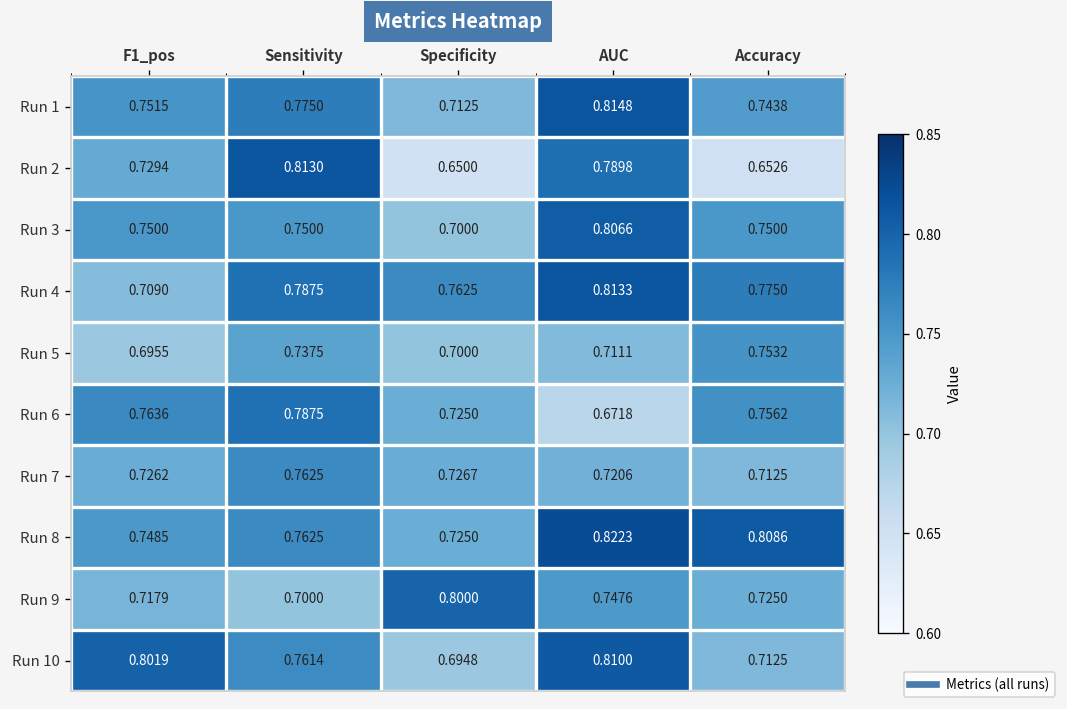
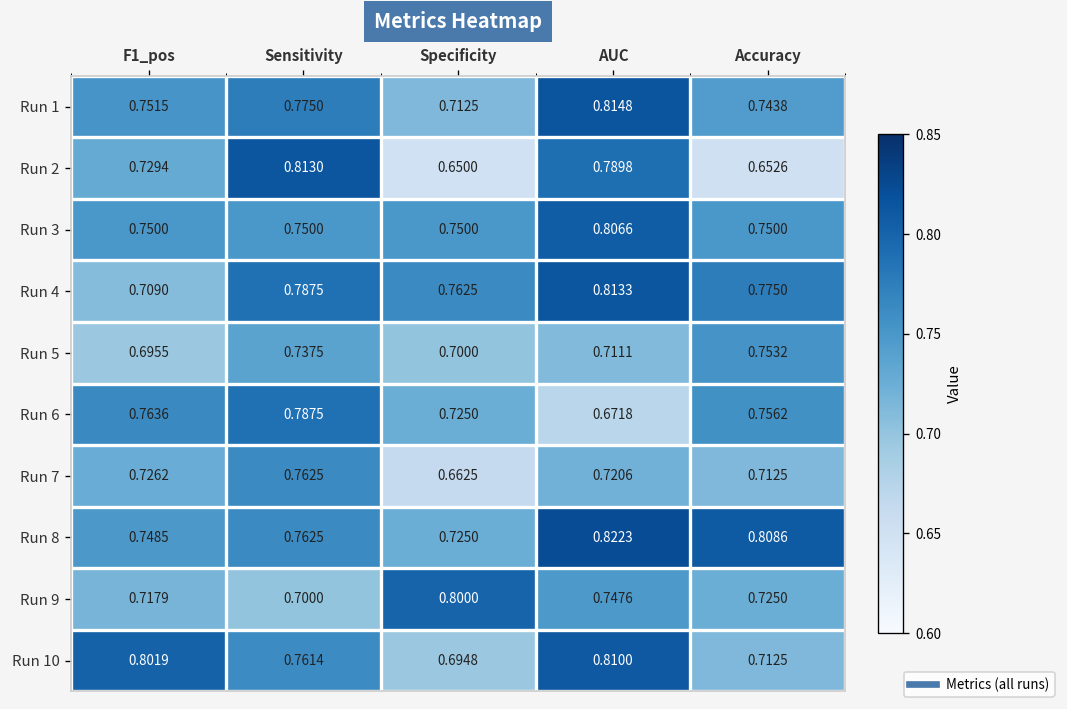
  {
    "Run 1": {
      "F1_pos": 0.7515,
      "Sensitivity": 0.7750,
      "Specificity": 0.7125,
      "AUC": 0.8148,
      "Accuracy": 0.7438
    },
    "Run 2": {
      "F1_pos": 0.7294,
      "Sensitivity": 0.8130,
      "Specificity": 0.6500,
      "AUC": 0.7898,
      "Accuracy": 0.6526
    },
    "Run 3": {
      "F1_pos": 0.7500,
      "Sensitivity": 0.7500,
-     "Specificity": 0.7000,
+     "Specificity": 0.7500,
      "AUC": 0.8066,
      "Accuracy": 0.7500
    },
    "Run 4": {
      "F1_pos": 0.7090,
      "Sensitivity": 0.7875,
      "Specificity": 0.7625,
      "AUC": 0.8133,
      "Accuracy": 0.7750
    },
    "Run 5": {
      "F1_pos": 0.6955,
      "Sensitivity": 0.7375,
      "Specificity": 0.7000,
      "AUC": 0.7111,
      "Accuracy": 0.7532
    },
    "Run 6": {
      "F1_pos": 0.7636,
      "Sensitivity": 0.7875,
      "Specificity": 0.7250,
      "AUC": 0.6718,
      "Accuracy": 0.7562
    },
    "Run 7": {
      "F1_pos": 0.7262,
      "Sensitivity": 0.7625,
-     "Specificity": 0.7267,
+     "Specificity": 0.6625,
      "AUC": 0.7206,
      "Accuracy": 0.7125
    },
    "Run 8": {
      "F1_pos": 0.7485,
      "Sensitivity": 0.7625,
      "Specificity": 0.7250,
      "AUC": 0.8223,
      "Accuracy": 0.8086
    },
    "Run 9": {
      "F1_pos": 0.7179,
      "Sensitivity": 0.7000,
      "Specificity": 0.8000,
      "AUC": 0.7476,
      "Accuracy": 0.7250
    },
    "Run 10": {
      "F1_pos": 0.8019,
      "Sensitivity": 0.7614,
      "Specificity": 0.6948,
      "AUC": 0.8100,
      "Accuracy": 0.7125
    }
  }
